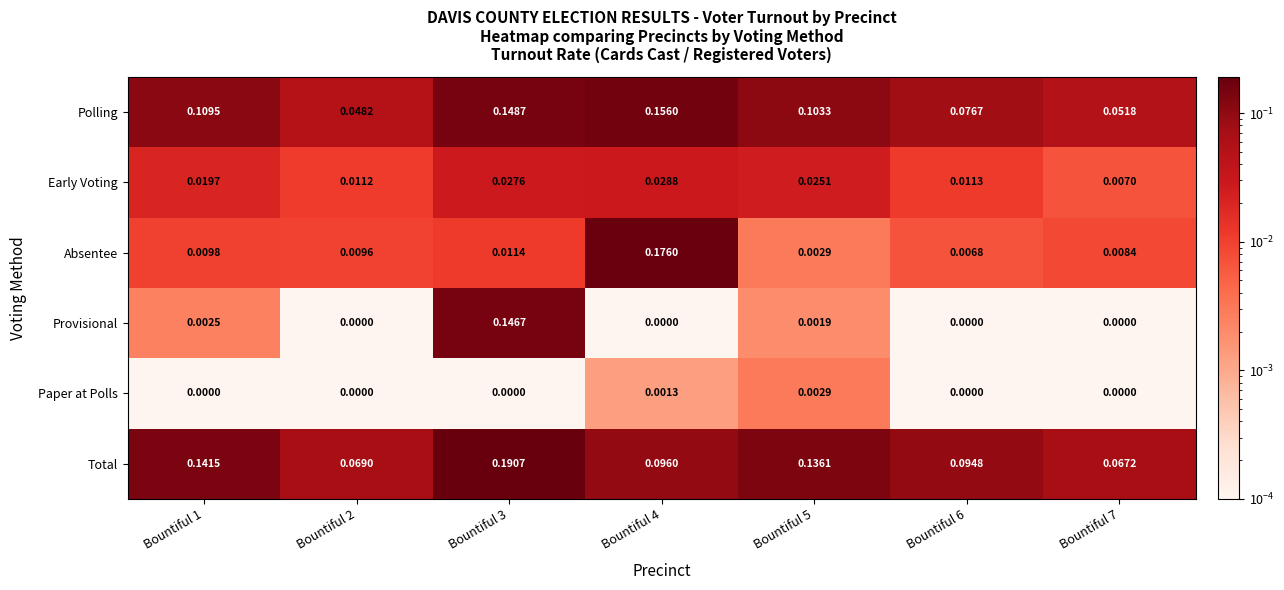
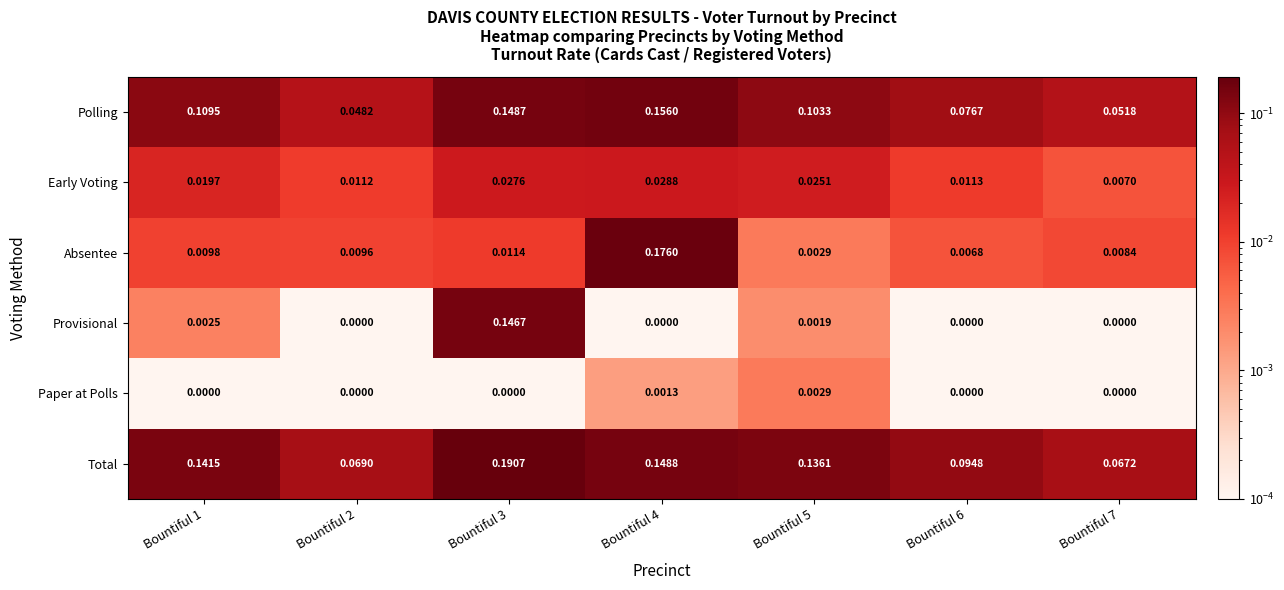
  {
    "Polling": {
      "Bountiful 1": 0.1095,
      "Bountiful 2": 0.0482,
      "Bountiful 3": 0.1487,
      "Bountiful 4": 0.1560,
      "Bountiful 5": 0.1033,
      "Bountiful 6": 0.0767,
      "Bountiful 7": 0.0518
    },
    "Early Voting": {
      "Bountiful 1": 0.0197,
      "Bountiful 2": 0.0112,
      "Bountiful 3": 0.0276,
      "Bountiful 4": 0.0288,
      "Bountiful 5": 0.0251,
      "Bountiful 6": 0.0113,
      "Bountiful 7": 0.0070
    },
    "Absentee": {
      "Bountiful 1": 0.0098,
      "Bountiful 2": 0.0096,
      "Bountiful 3": 0.0114,
      "Bountiful 4": 0.1760,
      "Bountiful 5": 0.0029,
      "Bountiful 6": 0.0068,
      "Bountiful 7": 0.0084
    },
    "Provisional": {
      "Bountiful 1": 0.0025,
      "Bountiful 2": 0.0000,
      "Bountiful 3": 0.1467,
      "Bountiful 4": 0.0000,
      "Bountiful 5": 0.0019,
      "Bountiful 6": 0.0000,
      "Bountiful 7": 0.0000
    },
    "Paper at Polls": {
      "Bountiful 1": 0.0000,
      "Bountiful 2": 0.0000,
      "Bountiful 3": 0.0000,
      "Bountiful 4": 0.0013,
      "Bountiful 5": 0.0029,
      "Bountiful 6": 0.0000,
      "Bountiful 7": 0.0000
    },
    "Total": {
      "Bountiful 1": 0.1415,
      "Bountiful 2": 0.0690,
      "Bountiful 3": 0.1907,
-     "Bountiful 4": 0.0960,
+     "Bountiful 4": 0.1488,
      "Bountiful 5": 0.1361,
      "Bountiful 6": 0.0948,
      "Bountiful 7": 0.0672
    }
  }
